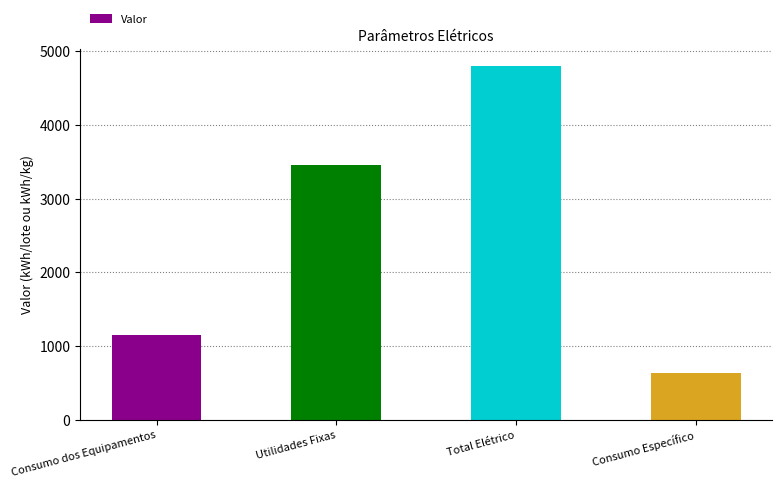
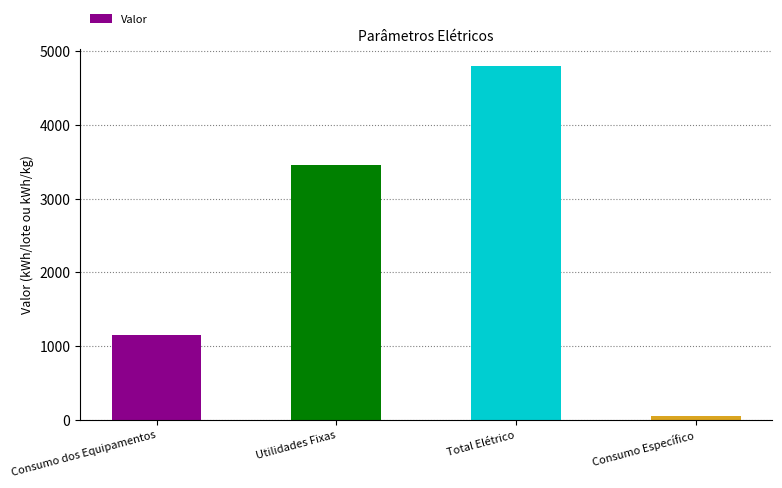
  {
    "Consumo dos Equipamentos": 1200,
    "Utilidades Fixas": 3500,
    "Total Elétrico": 4800,
-   "Consumo Específico": 600
+   "Consumo Específico": 100
  }
